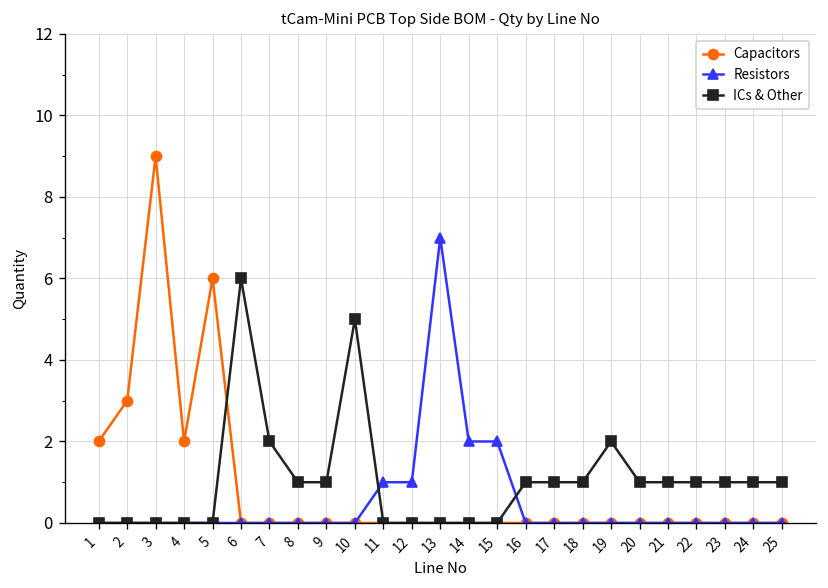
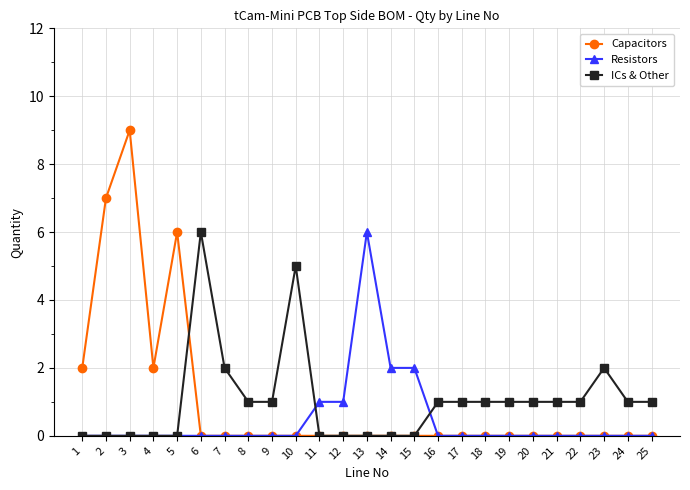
  {
    "Capacitors": {
      "1": 2,
-     "2": 3,
+     "2": 7,
      "3": 9,
      "4": 2,
      "5": 6
    },
    "Resistors": {
      "11": 1,
      "12": 1,
-     "13": 7,
+     "13": 6,
      "14": 2,
      "15": 2
    },
    "ICs & Other": {
      "6": 6,
      "7": 2,
      "8": 1,
      "9": 1,
      "10": 5,
      "16": 1,
      "17": 1,
      "18": 1,
-     "19": 2,
+     "19": 1,
      "20": 1,
      "21": 1,
      "22": 1,
-     "23": 1,
+     "23": 2,
      "24": 1,
      "25": 1
    }
  }
